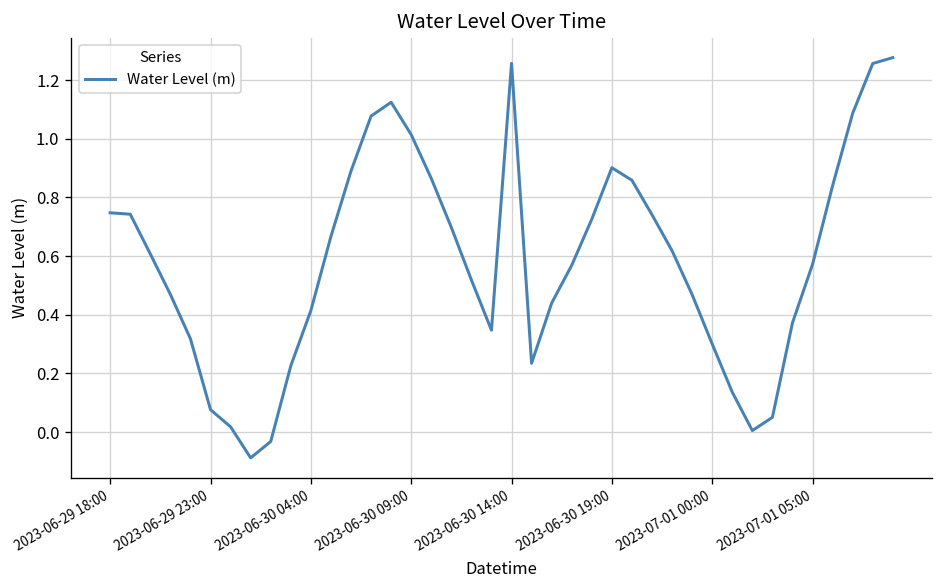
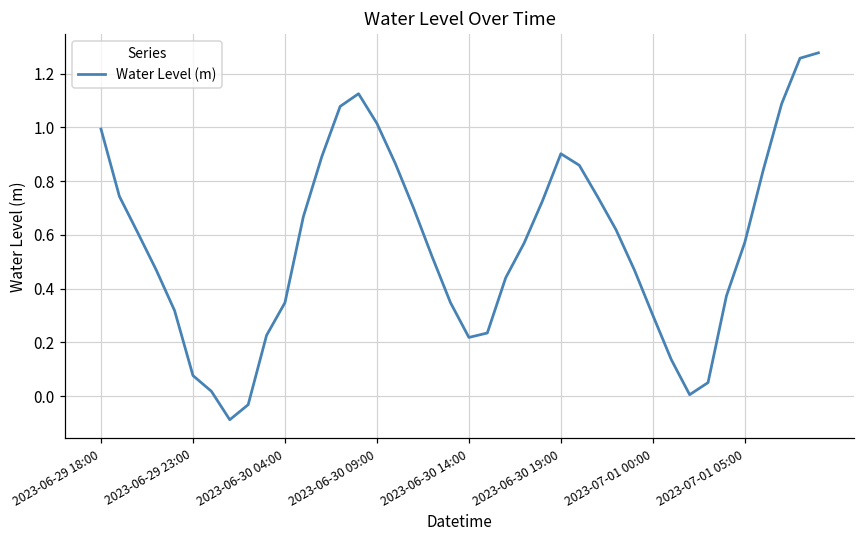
  {
-   "2023-06-29 18:00": 0.75,
+   "2023-06-29 18:00": 0.99,
    "2023-06-29 23:00": 0.08,
-   "2023-06-30 04:00": 0.41,
+   "2023-06-30 04:00": 0.35,
    "2023-06-30 09:00": 1.01,
-   "2023-06-30 14:00": 1.26,
+   "2023-06-30 14:00": 0.22,
    "2023-06-30 19:00": 0.90,
    "2023-07-01 00:00": 0.30,
    "2023-07-01 05:00": 0.57
  }
